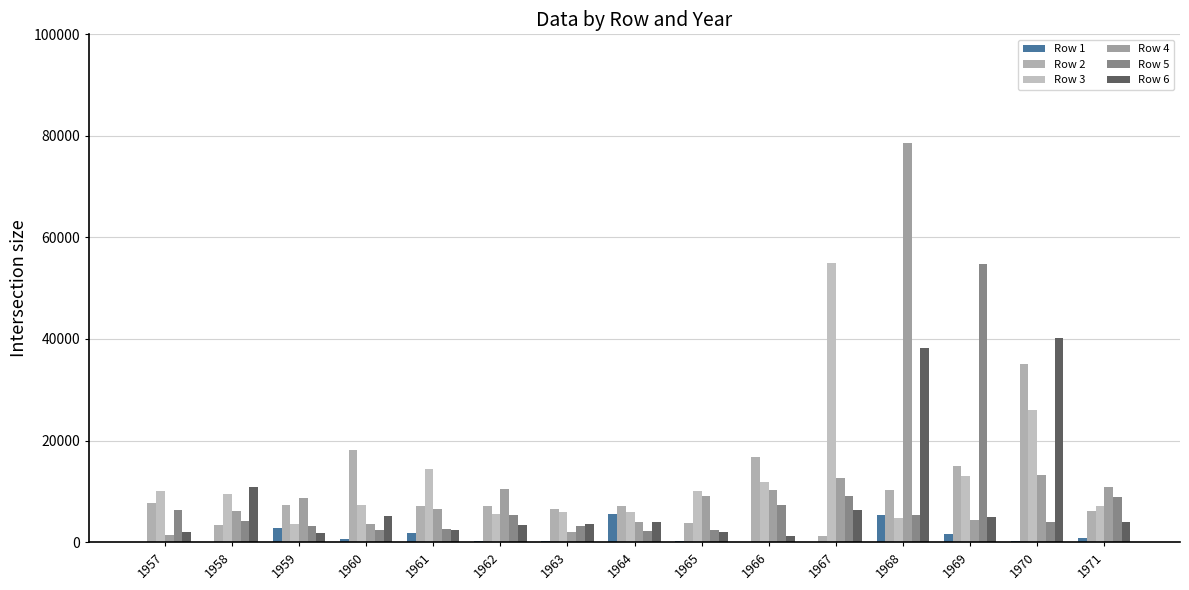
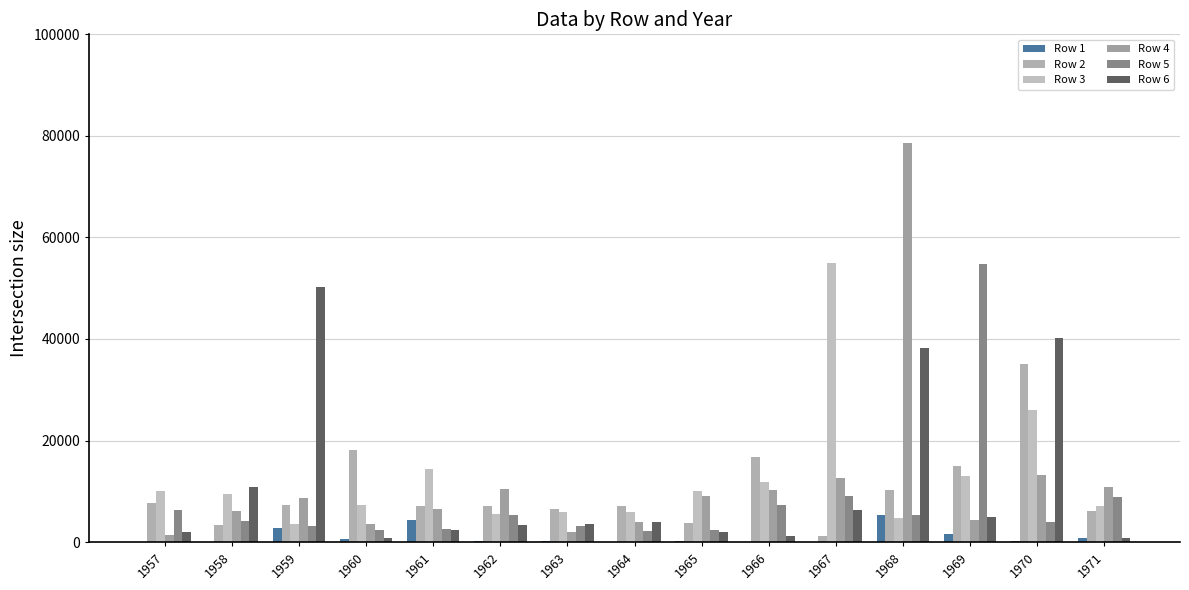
  {
    "Row 1": {
      "1957": 0,
      "1959": 3000,
      "1960": 1000,
-     "1961": 2000,
-     "1964": 6000,
+     "1961": 4000,
+     "1964": 0,
      "1966": 0,
      "1967": 0,
      "1968": 5000,
      "1969": 1000,
      "1971": 1000
    },
    "Row 6": {
      "1957": 2000,
      "1958": 11000,
-     "1959": 2000,
-     "1960": 5000,
+     "1959": 50000,
+     "1960": 1000,
      "1961": 2000,
      "1962": 3000,
      "1963": 4000,
      "1964": 4000,
      "1965": 2000,
      "1966": 1000,
      "1967": 6000,
      "1968": 38000,
      "1969": 5000,
      "1970": 40000,
-     "1971": 4000
+     "1971": 1000
    }
  }
